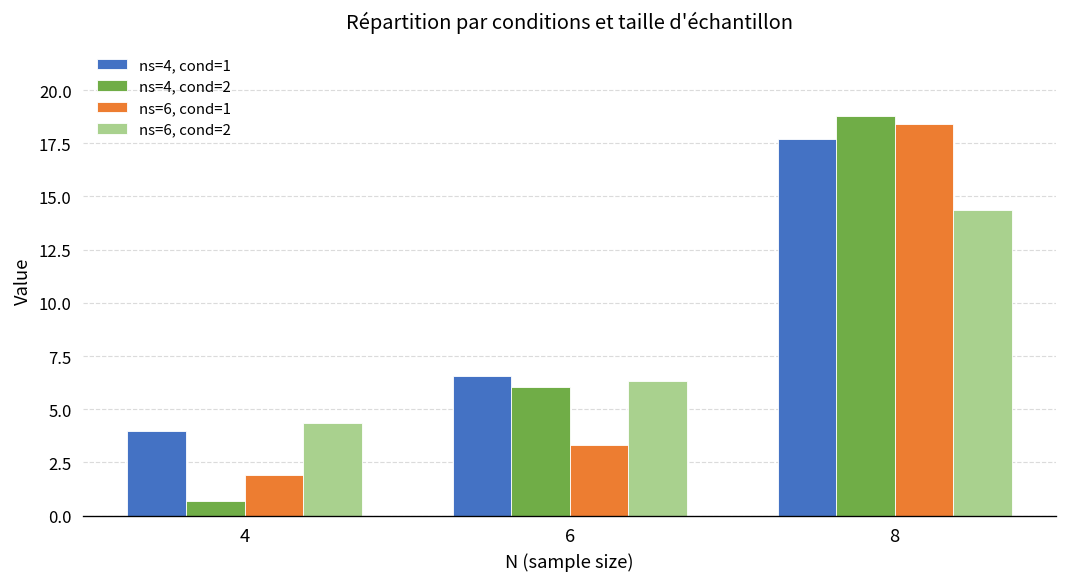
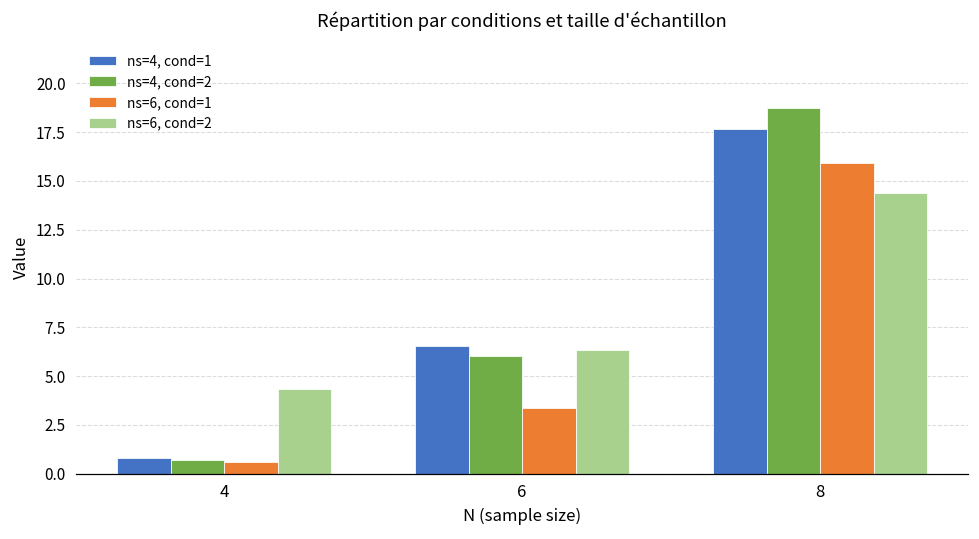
  {
    "ns=4, cond=1": {
-     "4": 4.0,
+     "4": 0.8,
      "6": 6.5,
      "8": 17.7
    },
    "ns=4, cond=2": {
      "4": 0.7,
      "6": 6.0,
      "8": 18.8
    },
    "ns=6, cond=1": {
-     "4": 1.9,
+     "4": 0.6,
      "6": 3.3,
-     "8": 18.4
+     "8": 15.9
    },
    "ns=6, cond=2": {
      "4": 4.3,
      "6": 6.3,
      "8": 14.4
    }
  }
